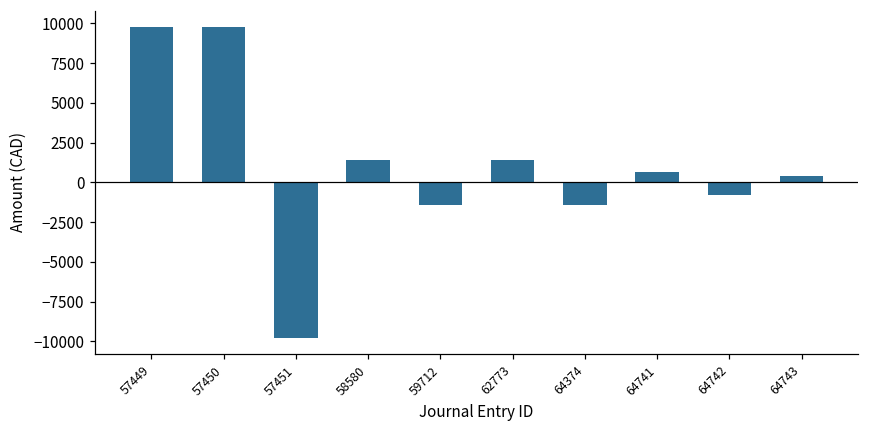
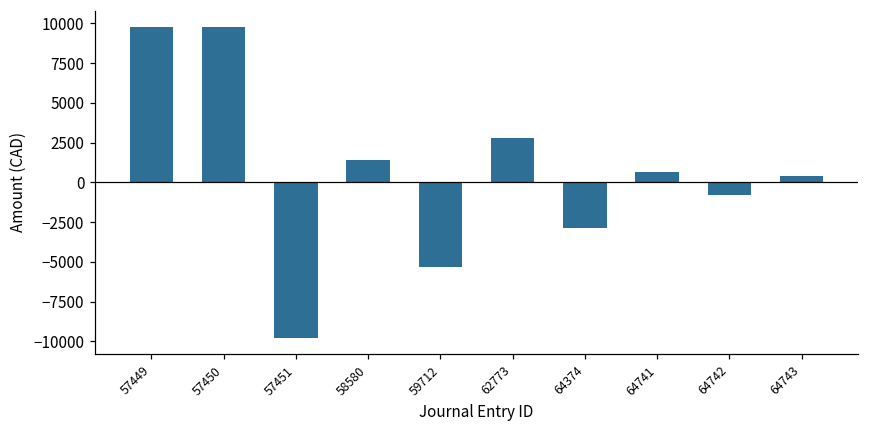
  {
    "57449": 9800,
    "57450": 9800,
    "57451": -9800,
    "58580": 1400,
-   "59712": -1400,
-   "62773": 1400,
-   "64374": -1400,
+   "59712": -5300,
+   "62773": 2800,
+   "64374": -2900,
    "64741": 700,
    "64742": -800,
    "64743": 400
  }
